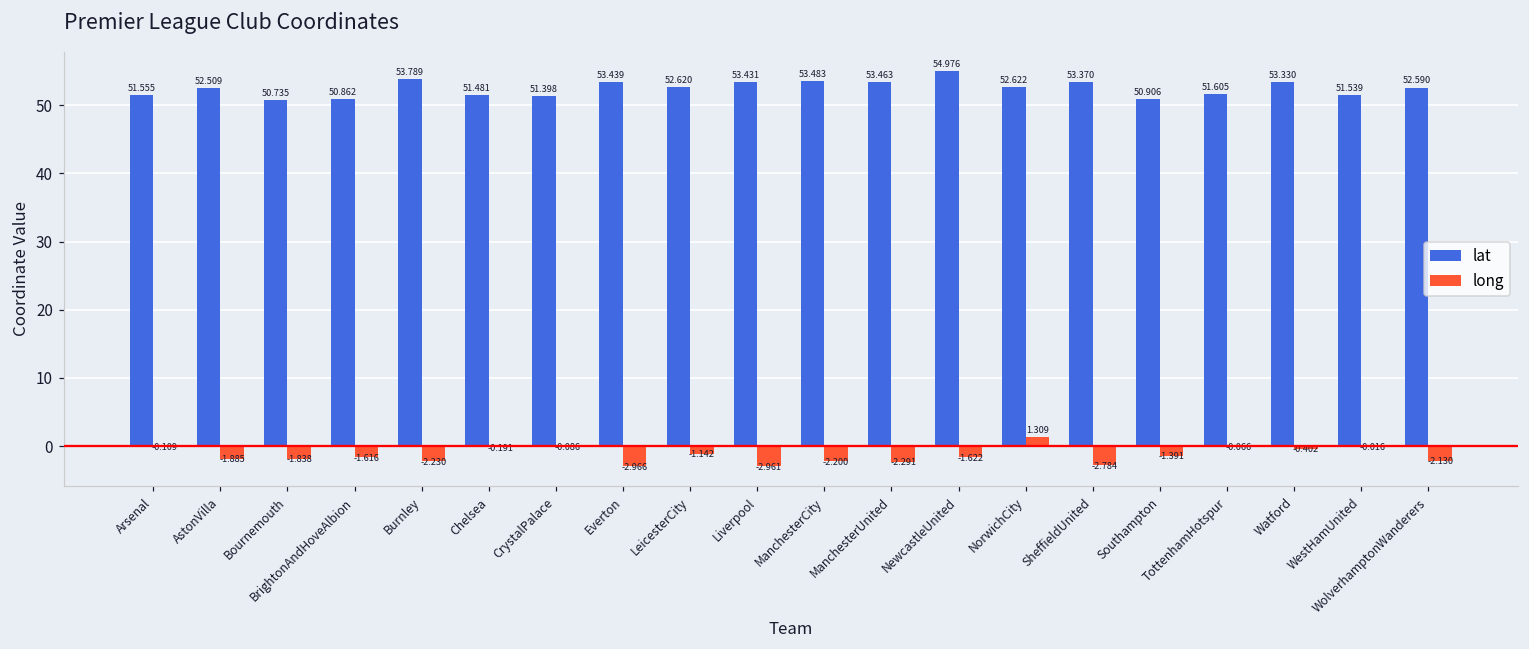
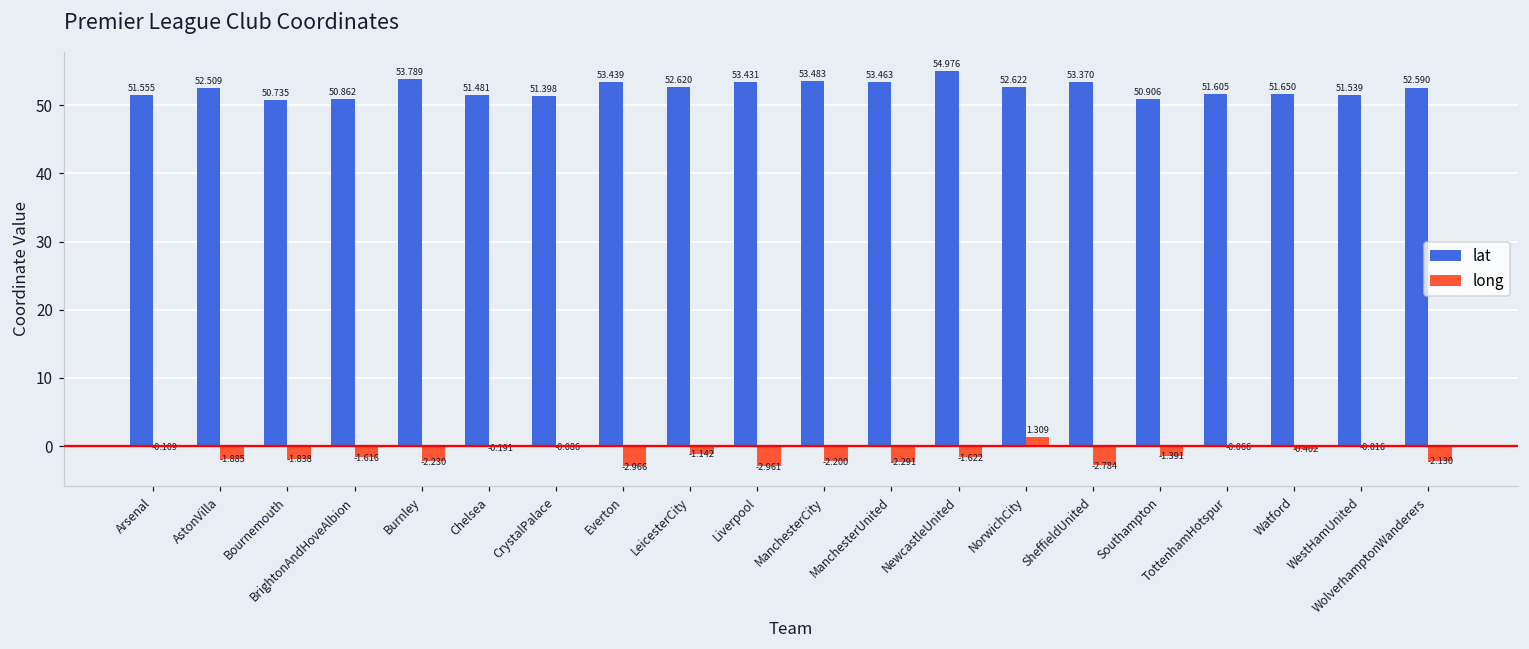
  {
    "lat": {
      "Arsenal": 51.555,
      "AstonVilla": 52.509,
      "Bournemouth": 50.735,
      "BrightonAndHoveAlbion": 50.862,
      "Burnley": 53.789,
      "Chelsea": 51.481,
      "CrystalPalace": 51.398,
      "Everton": 53.439,
      "LeicesterCity": 52.620,
      "Liverpool": 53.431,
      "ManchesterCity": 53.483,
      "ManchesterUnited": 53.463,
      "NewcastleUnited": 54.976,
      "NorwichCity": 52.622,
      "SheffieldUnited": 53.370,
      "Southampton": 50.906,
      "TottenhamHotspur": 51.605,
-     "Watford": 53.330,
+     "Watford": 51.650,
      "WestHamUnited": 51.539,
      "WolverhamptonWanderers": 52.590
    },
    "long": {
      "Arsenal": -0.109,
      "AstonVilla": -1.885,
      "Bournemouth": -1.838,
      "BrightonAndHoveAlbion": -1.616,
      "Burnley": -2.230,
      "Chelsea": -0.191,
      "CrystalPalace": -0.086,
      "Everton": -2.966,
      "LeicesterCity": -1.142,
      "Liverpool": -2.961,
      "ManchesterCity": -2.200,
      "ManchesterUnited": -2.291,
      "NewcastleUnited": -1.622,
      "NorwichCity": 1.309,
      "SheffieldUnited": -2.784,
      "Southampton": -1.391,
      "TottenhamHotspur": -0.066,
      "Watford": -0.402,
      "WestHamUnited": -0.016,
      "WolverhamptonWanderers": -2.130
    }
  }
